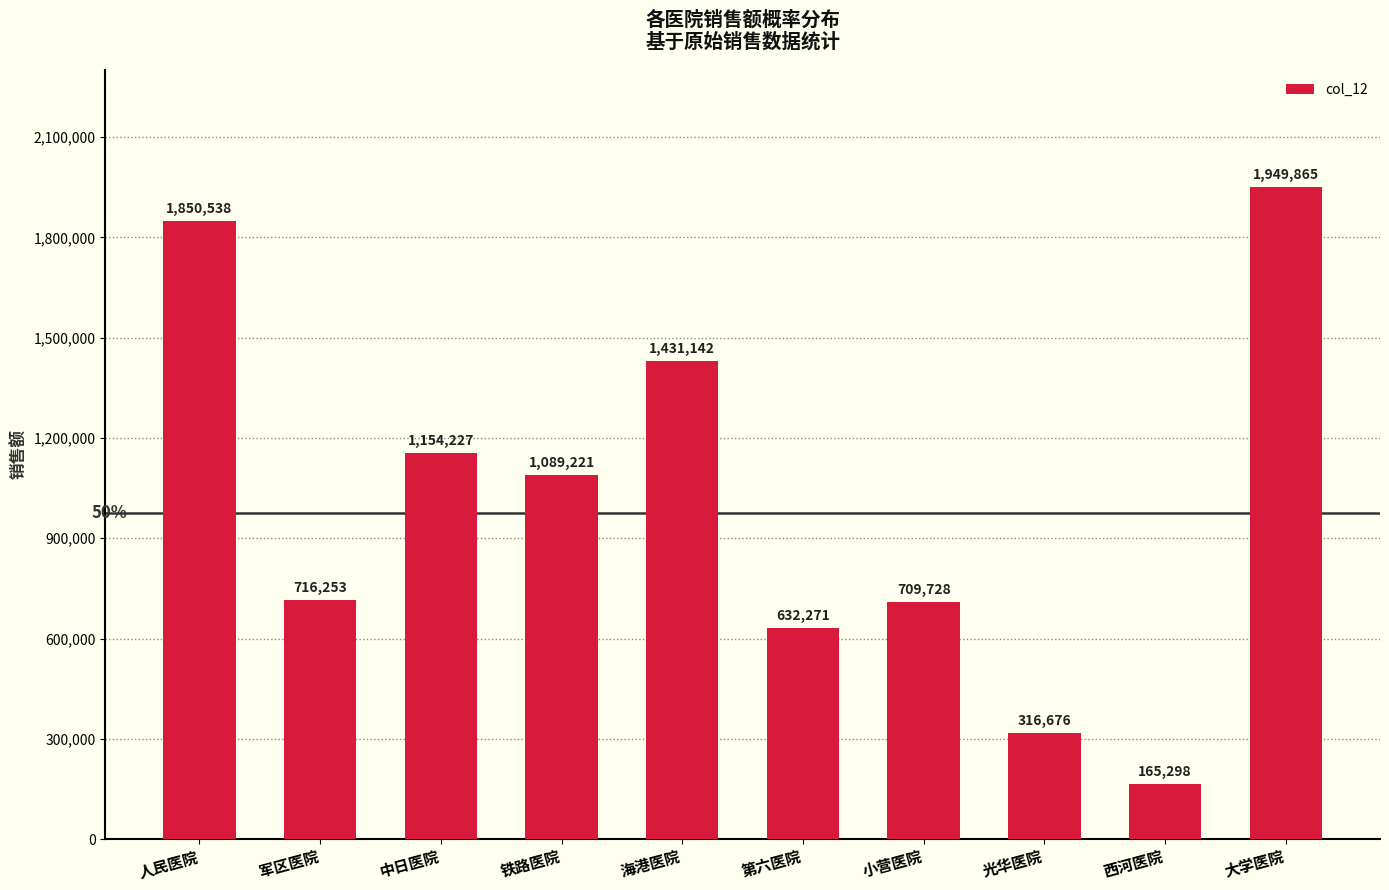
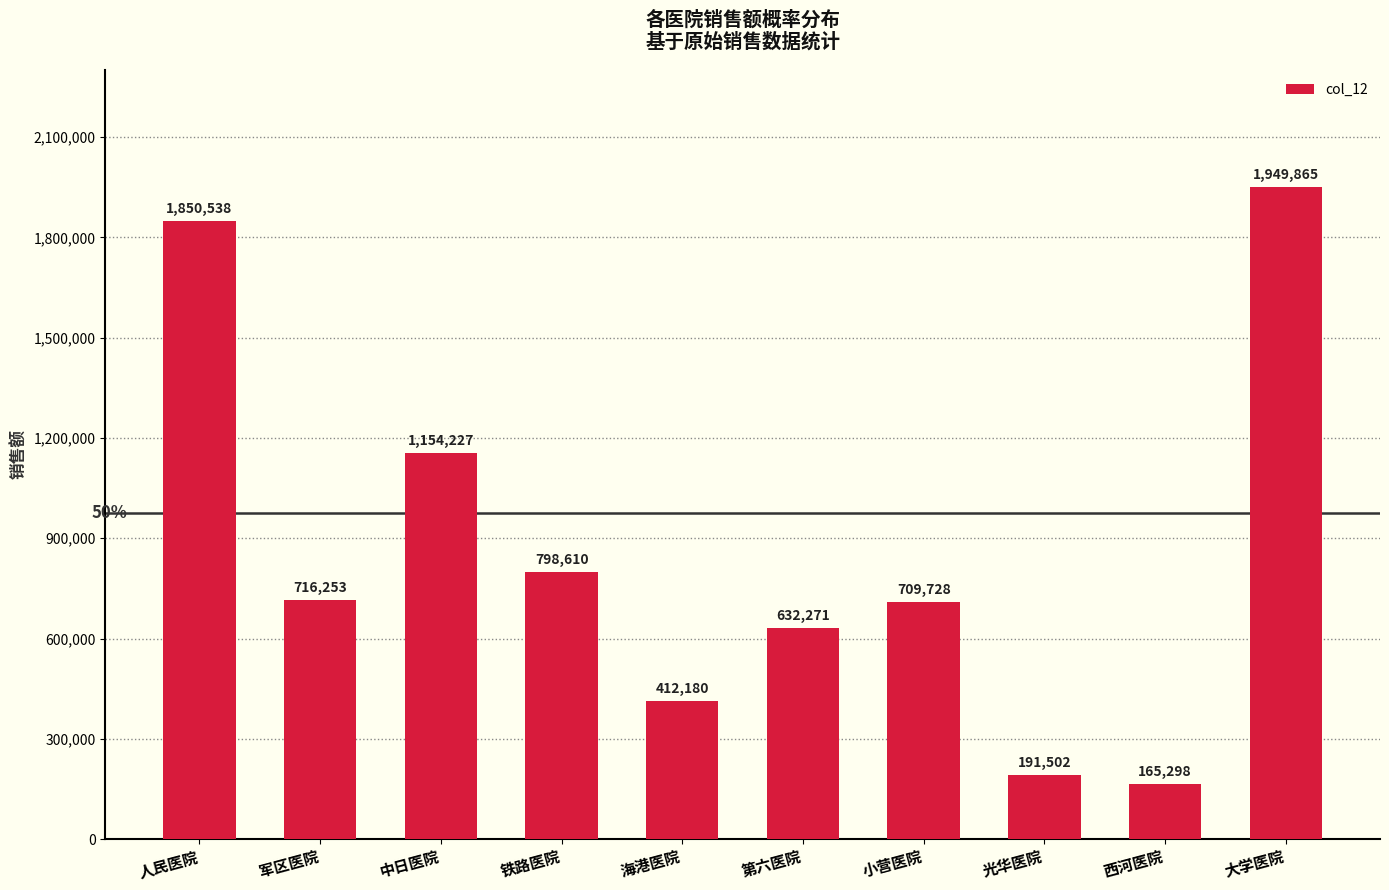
  {
    "人民医院": "1,850,538",
    "军区医院": "716,253",
    "中日医院": "1,154,227",
-   "铁路医院": "1,089,221",
-   "海港医院": "1,431,142",
+   "铁路医院": "798,610",
+   "海港医院": "412,180",
    "第六医院": "632,271",
    "小营医院": "709,728",
-   "光华医院": "316,676",
+   "光华医院": "191,502",
    "西河医院": "165,298",
    "大学医院": "1,949,865"
  }
